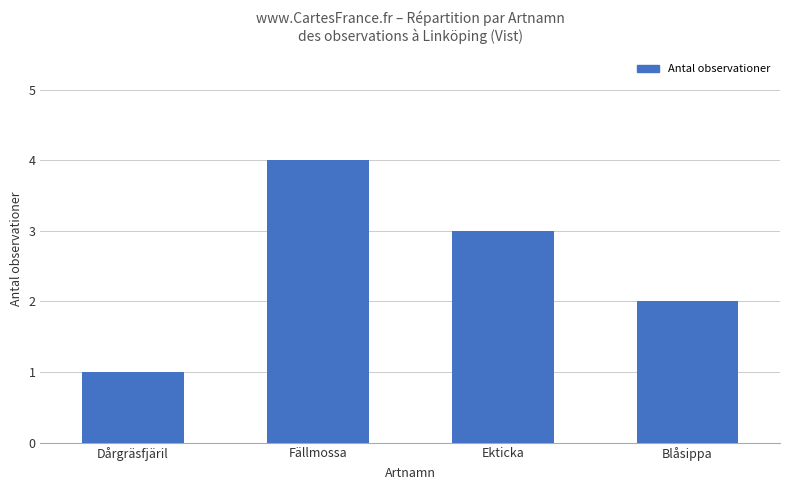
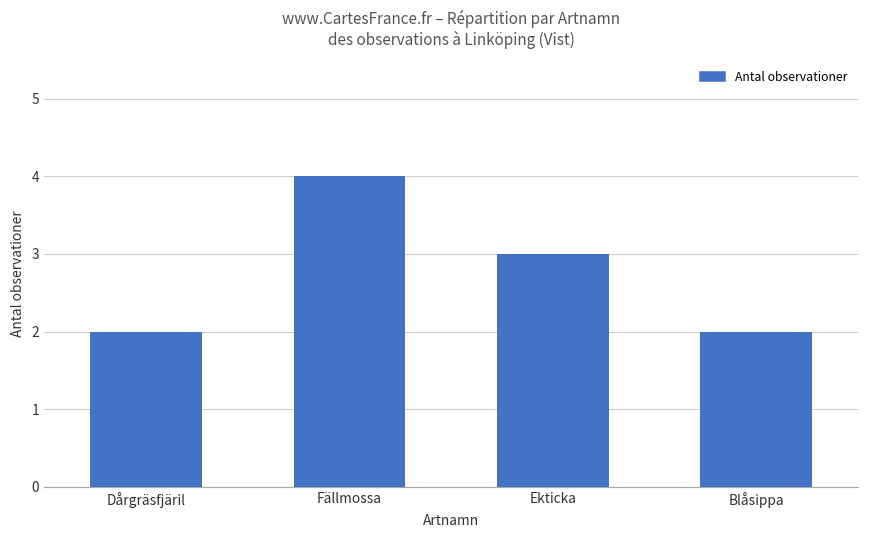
  {
-   "Dårgräsfjäril": 1,
+   "Dårgräsfjäril": 2,
    "Fällmossa": 4,
    "Ekticka": 3,
    "Blåsippa": 2
  }
